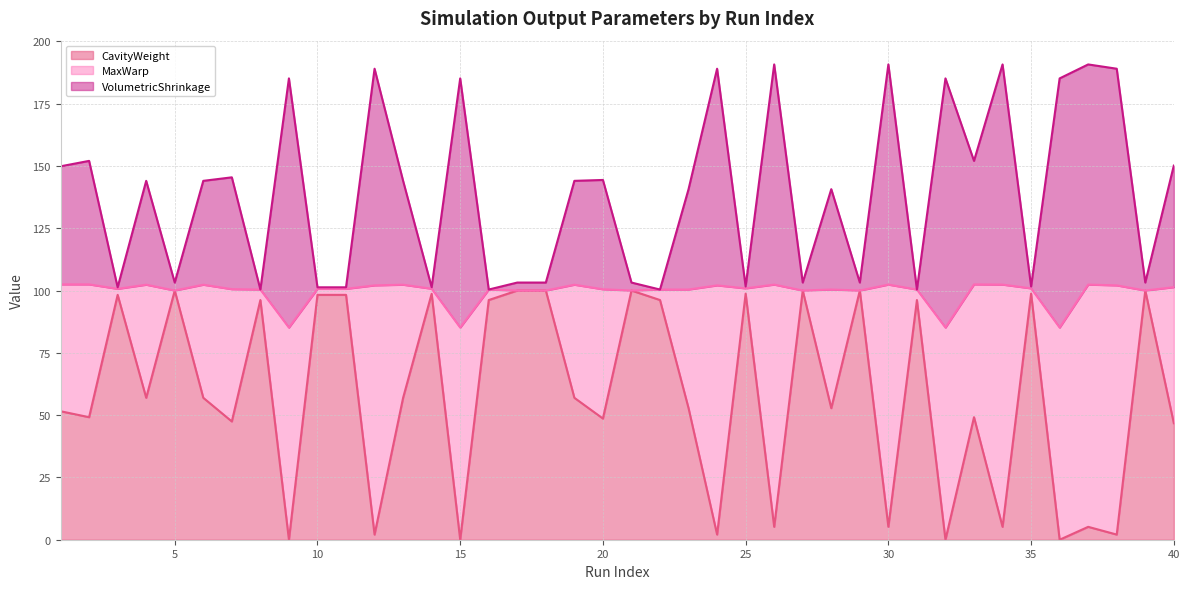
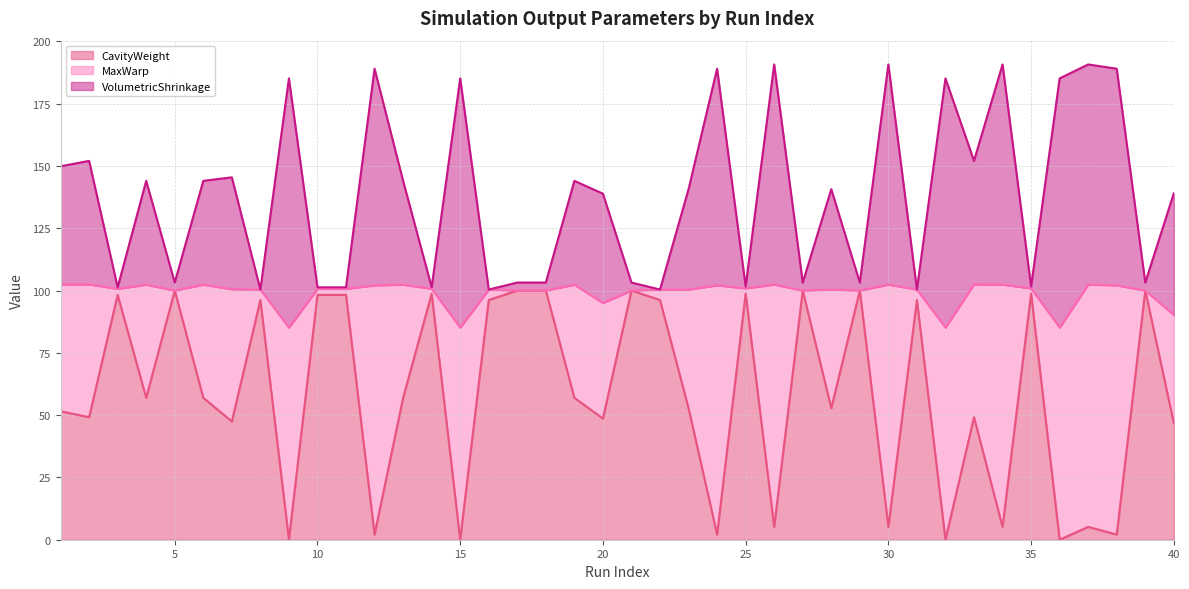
  {
    "MaxWarp": {
      "15": 85,
-     "20": 52,
+     "20": 46,
      "30": 97,
-     "40": 55
+     "40": 43
    }
  }
